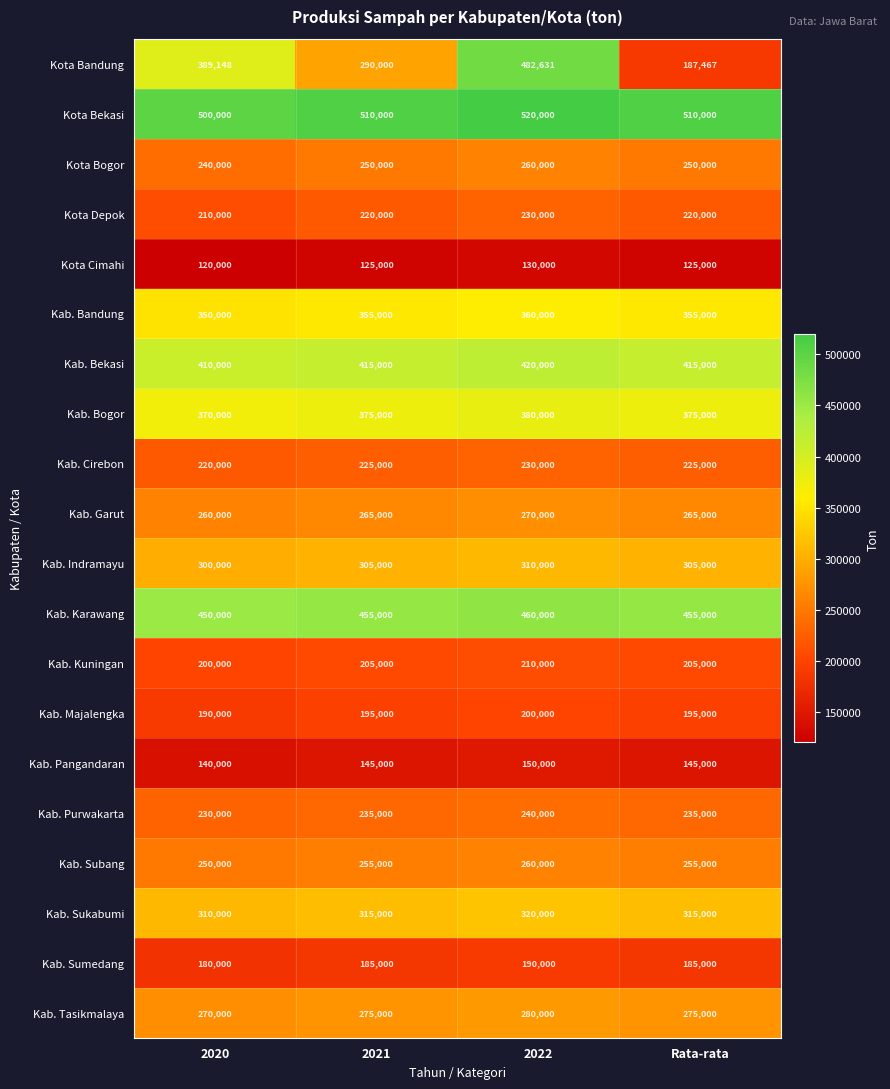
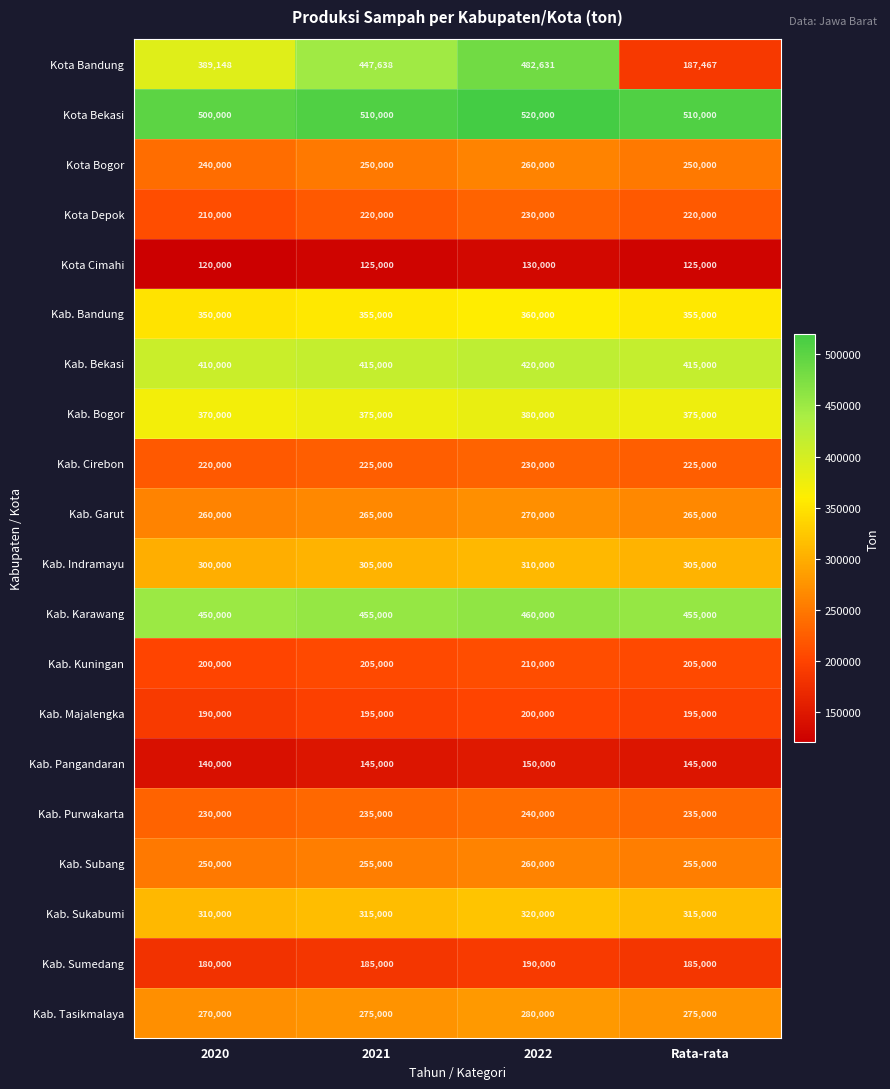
  {
    "Kota Bandung": {
      "2020": "389,148",
-     "2021": "290,000",
+     "2021": "447,638",
      "2022": "482,631",
      "Rata-rata": "187,467"
    },
    "Kota Bekasi": {
      "2020": "500,000",
      "2021": "510,000",
      "2022": "520,000",
      "Rata-rata": "510,000"
    },
    "Kota Bogor": {
      "2020": "240,000",
      "2021": "250,000",
      "2022": "260,000",
      "Rata-rata": "250,000"
    },
    "Kota Depok": {
      "2020": "210,000",
      "2021": "220,000",
      "2022": "230,000",
      "Rata-rata": "220,000"
    },
    "Kota Cimahi": {
      "2020": "120,000",
      "2021": "125,000",
      "2022": "130,000",
      "Rata-rata": "125,000"
    },
    "Kab. Bandung": {
      "2020": "350,000",
      "2021": "355,000",
      "2022": "360,000",
      "Rata-rata": "355,000"
    },
    "Kab. Bekasi": {
      "2020": "410,000",
      "2021": "415,000",
      "2022": "420,000",
      "Rata-rata": "415,000"
    },
    "Kab. Bogor": {
      "2020": "370,000",
      "2021": "375,000",
      "2022": "380,000",
      "Rata-rata": "375,000"
    },
    "Kab. Cirebon": {
      "2020": "220,000",
      "2021": "225,000",
      "2022": "230,000",
      "Rata-rata": "225,000"
    },
    "Kab. Garut": {
      "2020": "260,000",
      "2021": "265,000",
      "2022": "270,000",
      "Rata-rata": "265,000"
    },
    "Kab. Indramayu": {
      "2020": "300,000",
      "2021": "305,000",
      "2022": "310,000",
      "Rata-rata": "305,000"
    },
    "Kab. Karawang": {
      "2020": "450,000",
      "2021": "455,000",
      "2022": "460,000",
      "Rata-rata": "455,000"
    },
    "Kab. Kuningan": {
      "2020": "200,000",
      "2021": "205,000",
      "2022": "210,000",
      "Rata-rata": "205,000"
    },
    "Kab. Majalengka": {
      "2020": "190,000",
      "2021": "195,000",
      "2022": "200,000",
      "Rata-rata": "195,000"
    },
    "Kab. Pangandaran": {
      "2020": "140,000",
      "2021": "145,000",
      "2022": "150,000",
      "Rata-rata": "145,000"
    },
    "Kab. Purwakarta": {
      "2020": "230,000",
      "2021": "235,000",
      "2022": "240,000",
      "Rata-rata": "235,000"
    },
    "Kab. Subang": {
      "2020": "250,000",
      "2021": "255,000",
      "2022": "260,000",
      "Rata-rata": "255,000"
    },
    "Kab. Sukabumi": {
      "2020": "310,000",
      "2021": "315,000",
      "2022": "320,000",
      "Rata-rata": "315,000"
    },
    "Kab. Sumedang": {
      "2020": "180,000",
      "2021": "185,000",
      "2022": "190,000",
      "Rata-rata": "185,000"
    },
    "Kab. Tasikmalaya": {
      "2020": "270,000",
      "2021": "275,000",
      "2022": "280,000",
      "Rata-rata": "275,000"
    }
  }
